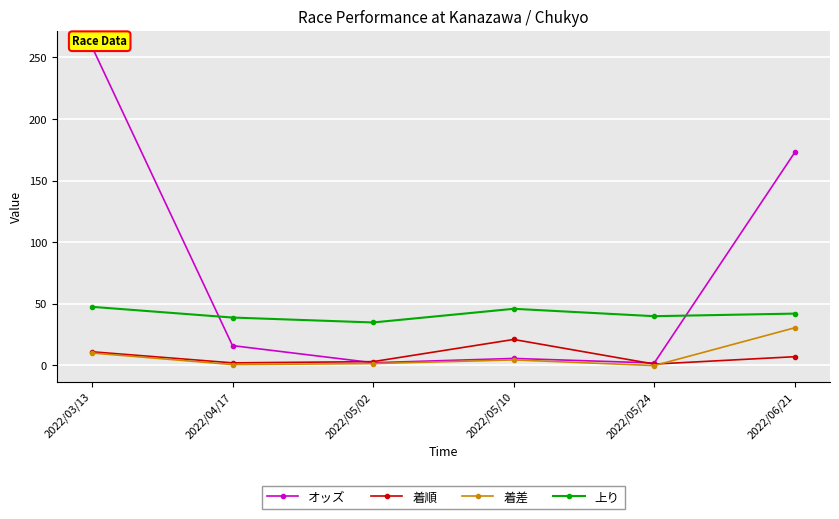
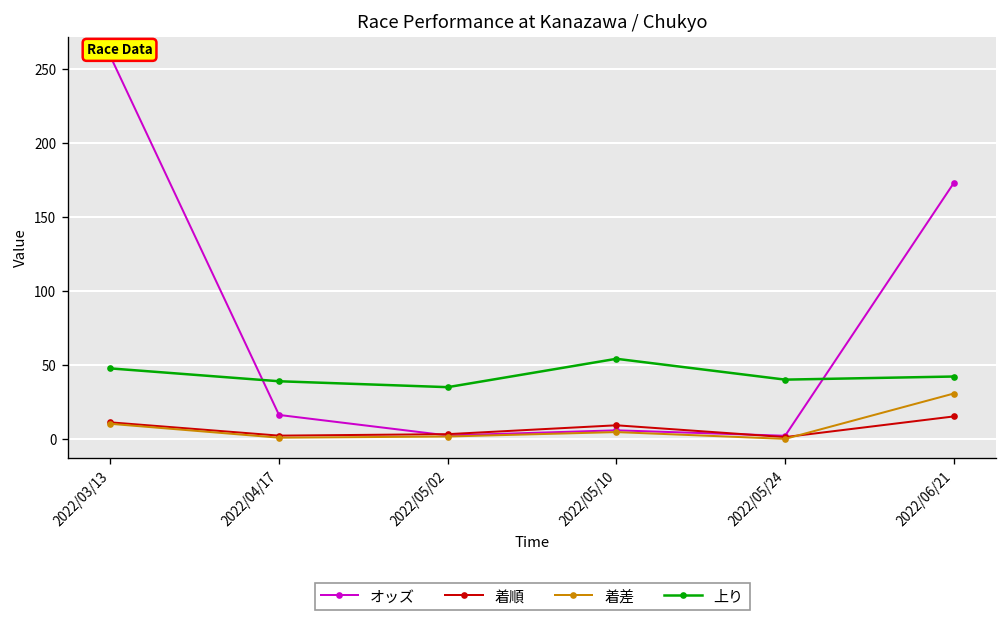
  {
    "オッズ": {
      "2022/04/17": 16,
      "2022/06/21": 173
    },
    "着順": {
-     "2022/05/10": 21,
-     "2022/06/21": 7
+     "2022/05/10": 9,
+     "2022/06/21": 15
    },
    "着差": {
      "2022/06/21": 31
    },
    "上り": {
      "2022/03/13": 48,
      "2022/04/17": 39,
      "2022/05/02": 35,
-     "2022/05/10": 46,
+     "2022/05/10": 54,
      "2022/05/24": 40,
      "2022/06/21": 42
    }
  }
